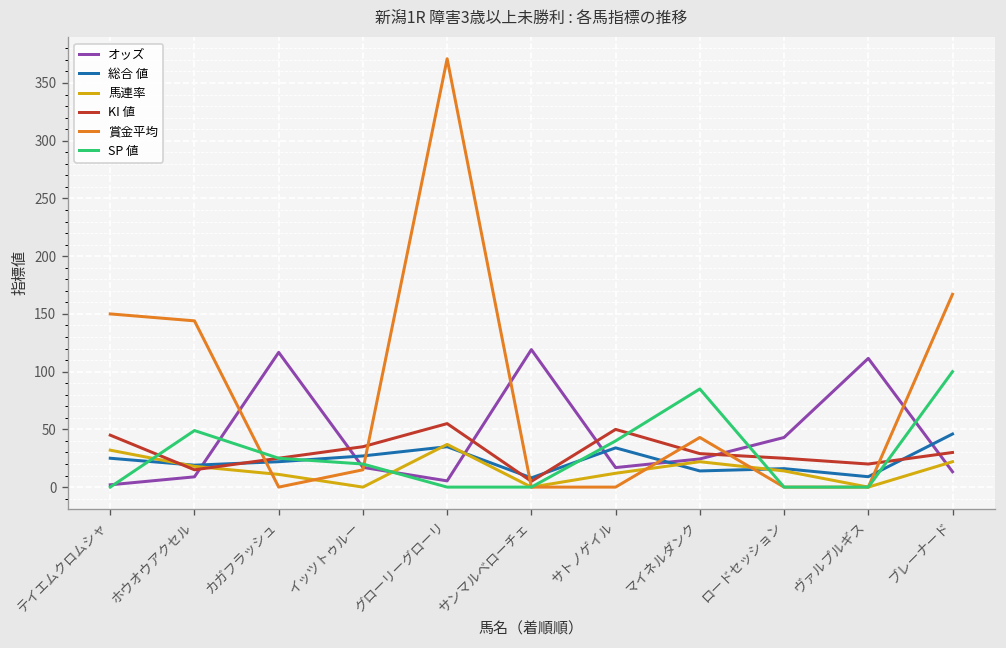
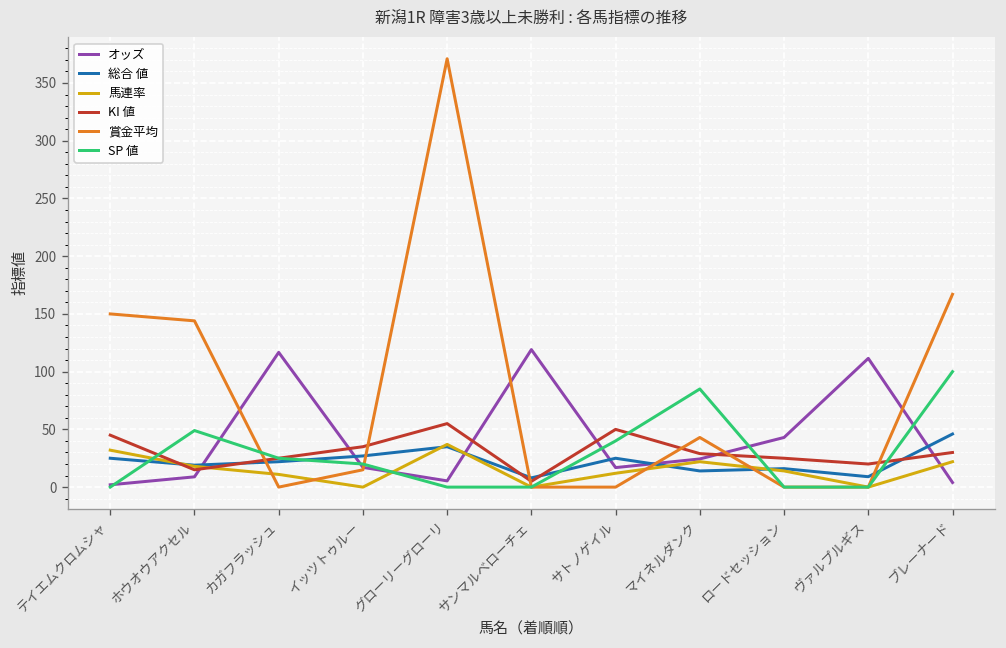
  {
    "オッズ": {
      "ホウオウアクセル": 10,
      "カガフラッシュ": 120,
      "グローリーグローリ": 10,
      "サンマルベローチェ": 120,
      "サトノゲイル": 20,
      "ロードセッション": 40,
      "ヴァルプルギス": 110,
-     "ブレーナード": 10
+     "ブレーナード": 0
    },
    "総合 値": {
      "テイエムクロムシャ": 30,
      "カガフラッシュ": 20,
      "イッツトゥルー": 30,
      "サンマルベローチェ": 10,
-     "サトノゲイル": 34,
+     "サトノゲイル": 25,
      "マイネルダンク": 10,
      "ヴァルプルギス": 10,
      "ブレーナード": 50
    },
    "KI 値": {
      "テイエムクロムシャ": 50,
      "ホウオウアクセル": 20,
      "イッツトゥルー": 40,
      "グローリーグローリ": 60,
      "サンマルベローチェ": 10,
      "サトノゲイル": 50,
      "マイネルダンク": 30,
      "ロードセッション": 30,
      "ヴァルプルギス": 20,
      "ブレーナード": 30
    },
    "SP 値": {
      "ホウオウアクセル": 50,
      "イッツトゥルー": 20,
      "グローリーグローリ": 0,
      "サトノゲイル": 40,
      "マイネルダンク": 90,
      "ブレーナード": 100
    }
  }
